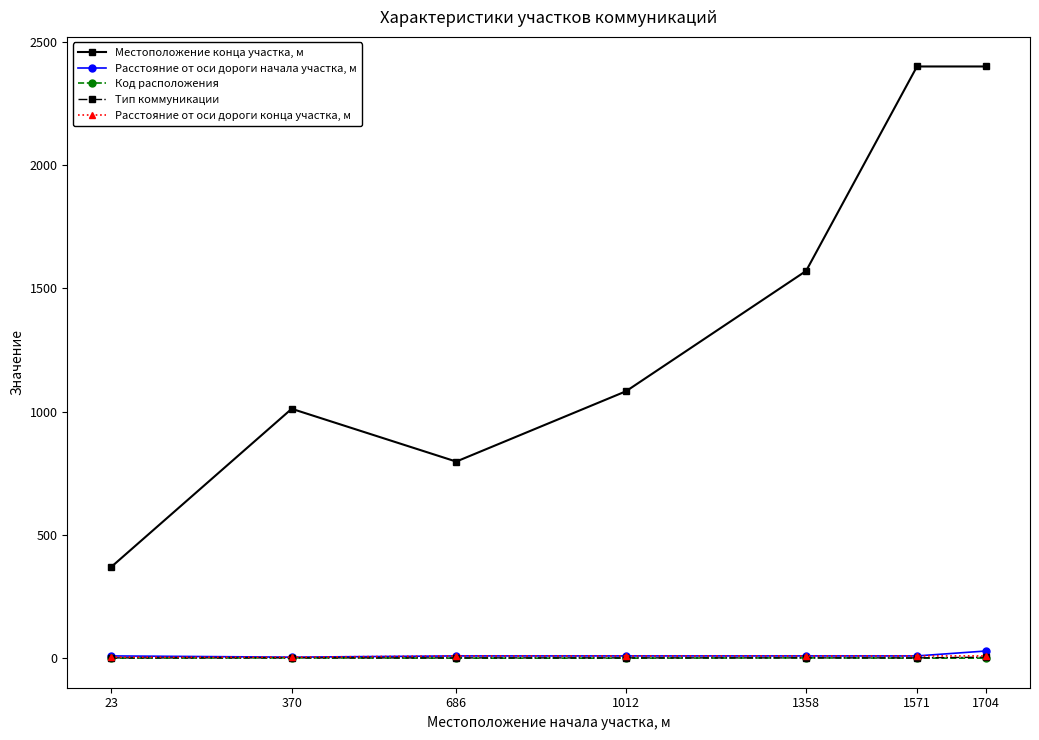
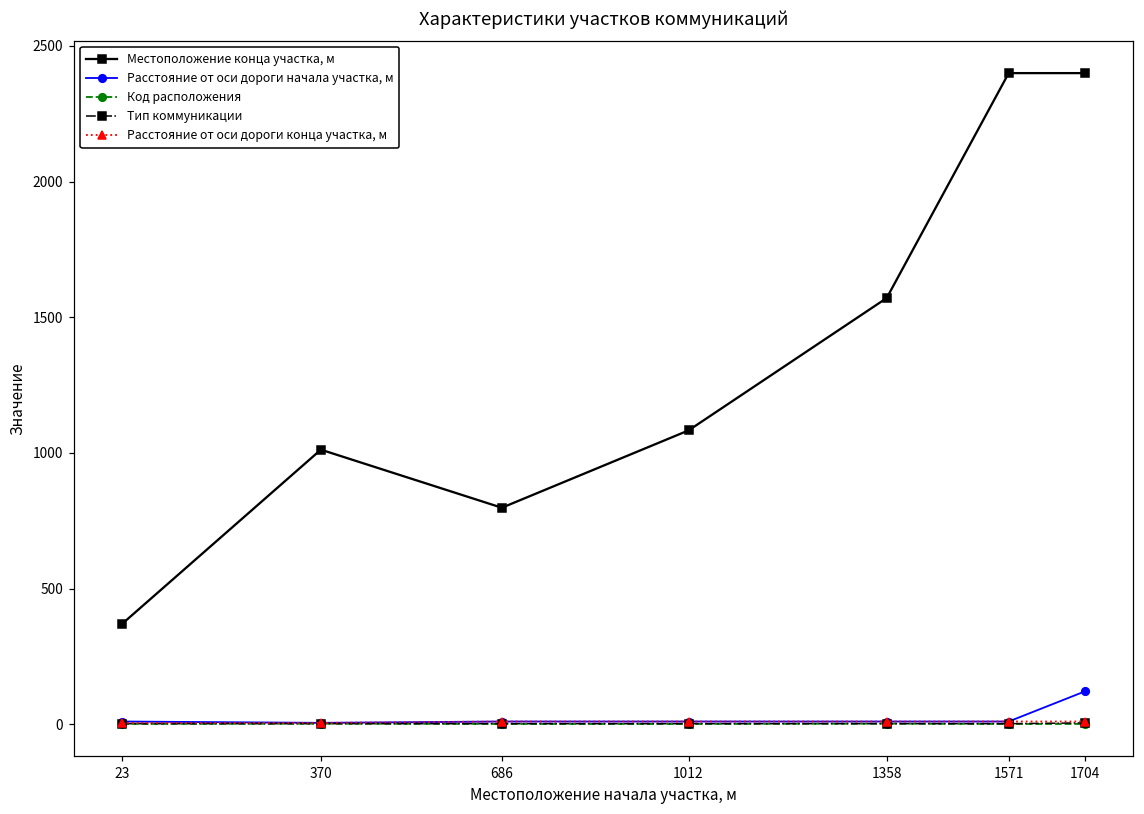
  {
    "Расстояние от оси дороги начала участка, м": {
-     "1704": 30
+     "1704": 120
    }
  }
